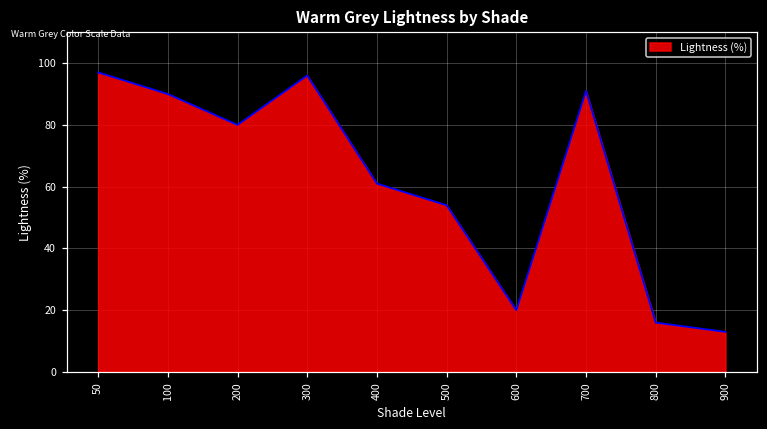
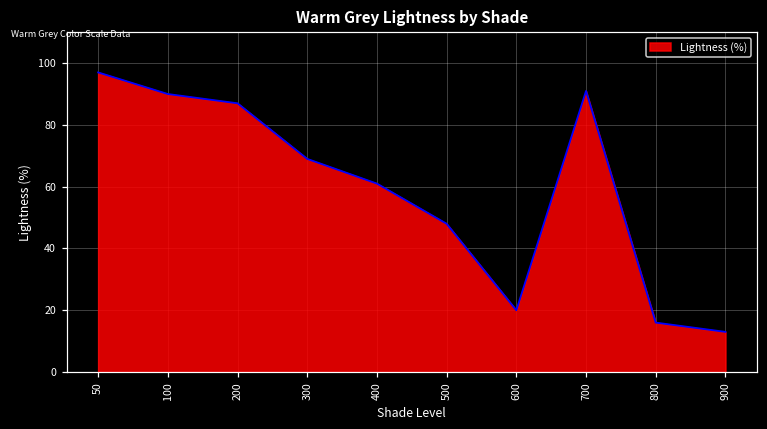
  {
    "50": 97,
    "100": 90,
-   "200": 80,
-   "300": 96,
+   "200": 87,
+   "300": 69,
    "400": 61,
-   "500": 54,
+   "500": 48,
    "600": 20,
    "700": 91,
    "800": 16,
    "900": 13
  }
